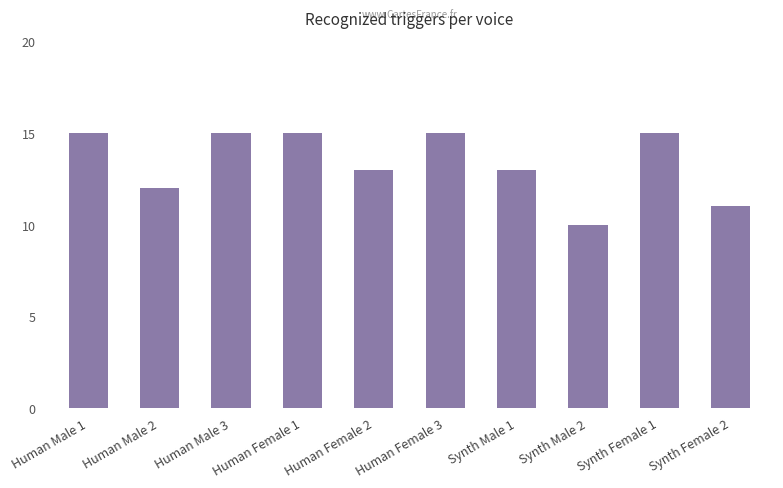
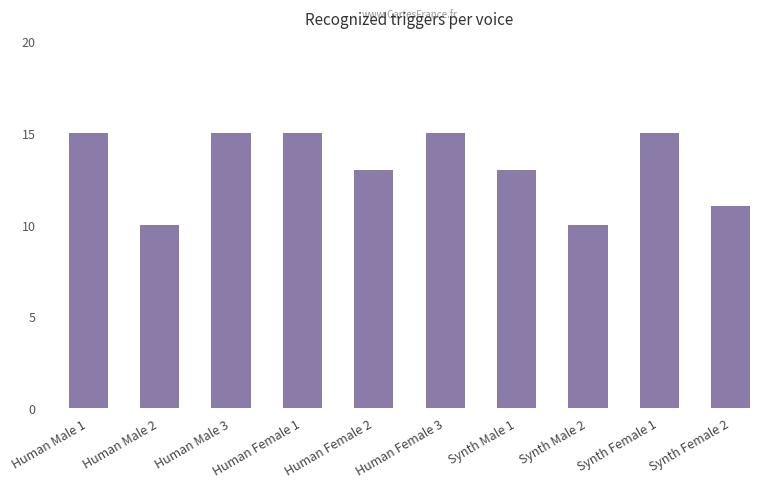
  {
    "Human Male 1": 15,
-   "Human Male 2": 12,
+   "Human Male 2": 10,
    "Human Male 3": 15,
    "Human Female 1": 15,
    "Human Female 2": 13,
    "Human Female 3": 15,
    "Synth Male 1": 13,
    "Synth Male 2": 10,
    "Synth Female 1": 15,
    "Synth Female 2": 11
  }
